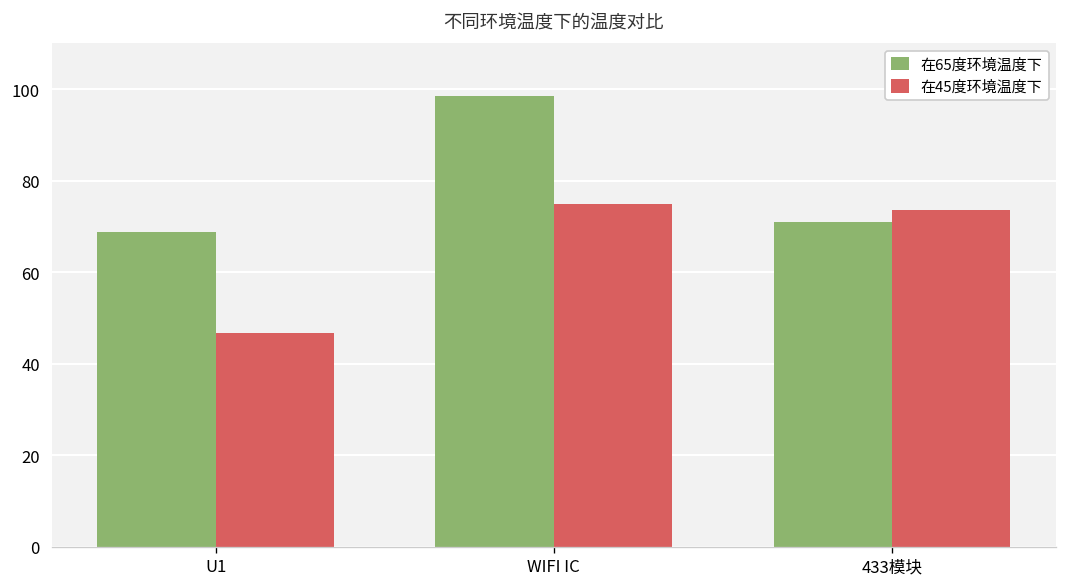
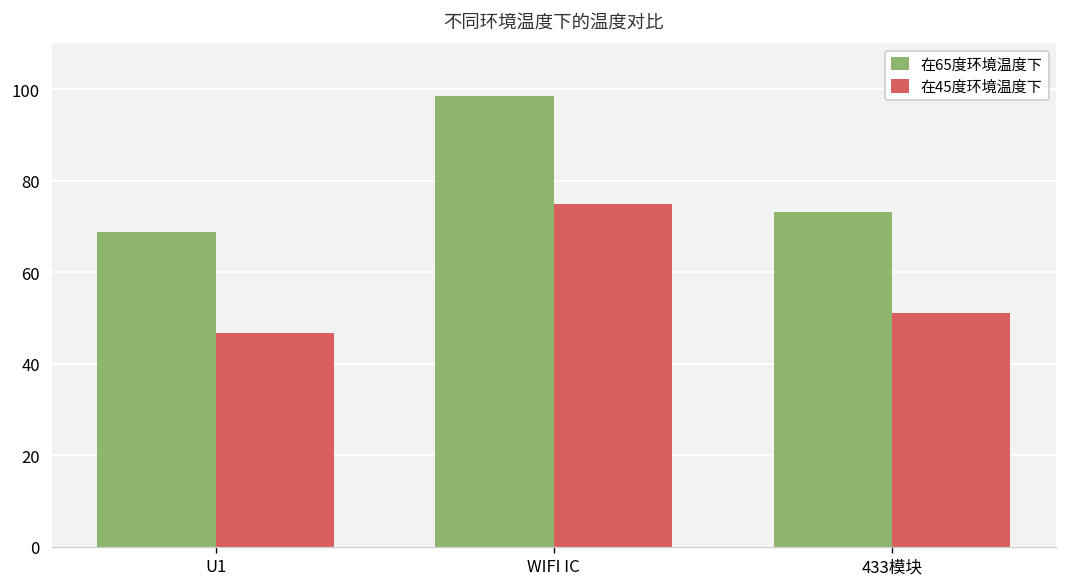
  {
    "在65度环境温度下": {
      "U1": 69,
      "WIFI IC": 98,
-     "433模块": 71
+     "433模块": 73
    },
    "在45度环境温度下": {
      "U1": 47,
      "WIFI IC": 75,
-     "433模块": 74
+     "433模块": 51
    }
  }
